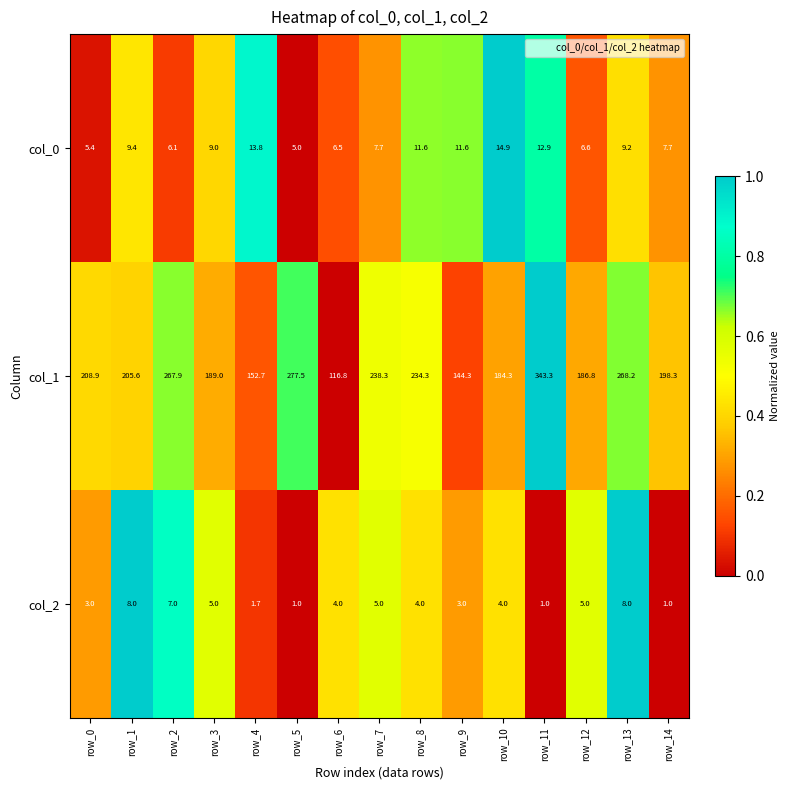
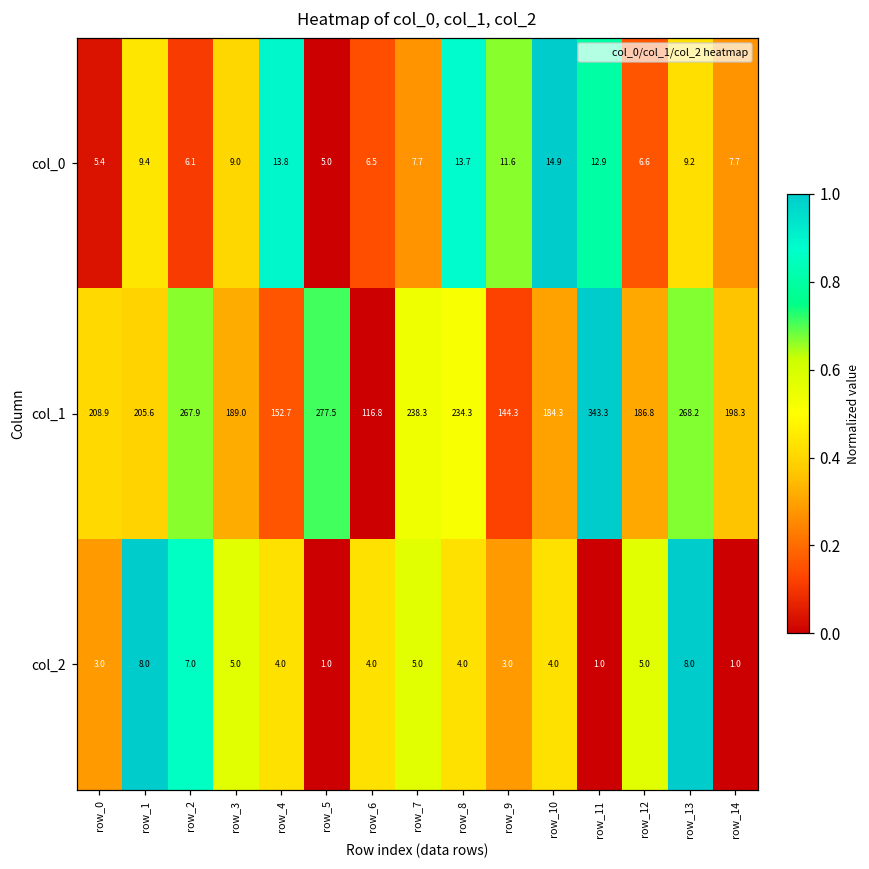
  {
    "col_0": {
      "row_0": 5.4,
      "row_1": 9.4,
      "row_2": 6.1,
      "row_3": 9.0,
      "row_4": 13.8,
      "row_5": 5.0,
      "row_6": 6.5,
      "row_7": 7.7,
-     "row_8": 11.6,
+     "row_8": 13.7,
      "row_9": 11.6,
      "row_10": 14.9,
      "row_11": 12.9,
      "row_12": 6.6,
      "row_13": 9.2,
      "row_14": 7.7
    },
    "col_1": {
      "row_0": 208.9,
      "row_1": 205.6,
      "row_2": 267.9,
      "row_3": 189.0,
      "row_4": 152.7,
      "row_5": 277.5,
      "row_6": 116.8,
      "row_7": 238.3,
      "row_8": 234.3,
      "row_9": 144.3,
      "row_10": 184.3,
      "row_11": 343.3,
      "row_12": 186.8,
      "row_13": 268.2,
      "row_14": 198.3
    },
    "col_2": {
      "row_0": 3.0,
      "row_1": 8.0,
      "row_2": 7.0,
      "row_3": 5.0,
-     "row_4": 1.7,
+     "row_4": 4.0,
      "row_5": 1.0,
      "row_6": 4.0,
      "row_7": 5.0,
      "row_8": 4.0,
      "row_9": 3.0,
      "row_10": 4.0,
      "row_11": 1.0,
      "row_12": 5.0,
      "row_13": 8.0,
      "row_14": 1.0
    }
  }
